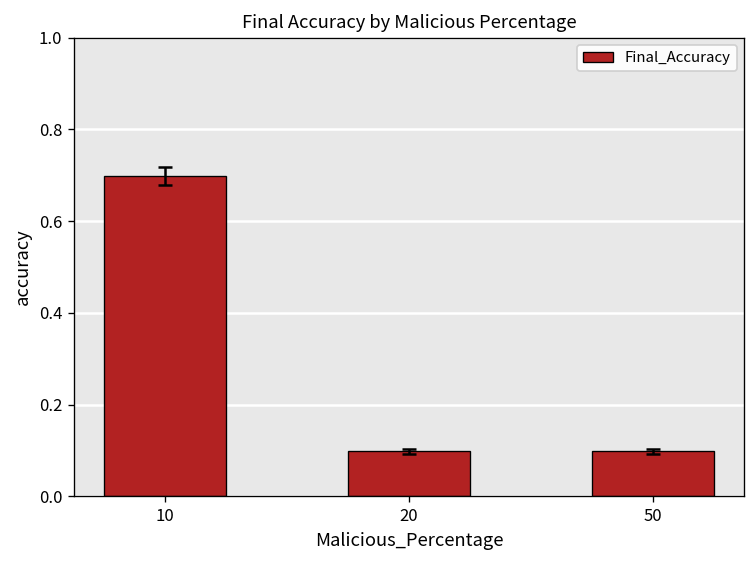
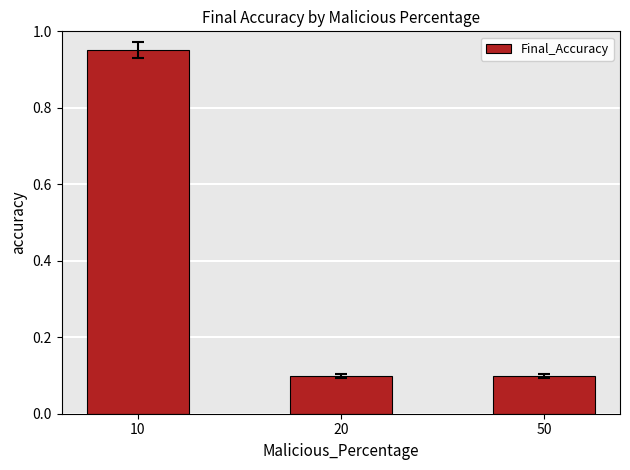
  {
    "Final_Accuracy": {
-     "10": 0.70,
+     "10": 0.95,
      "20": 0.10,
      "50": 0.10
    }
  }
